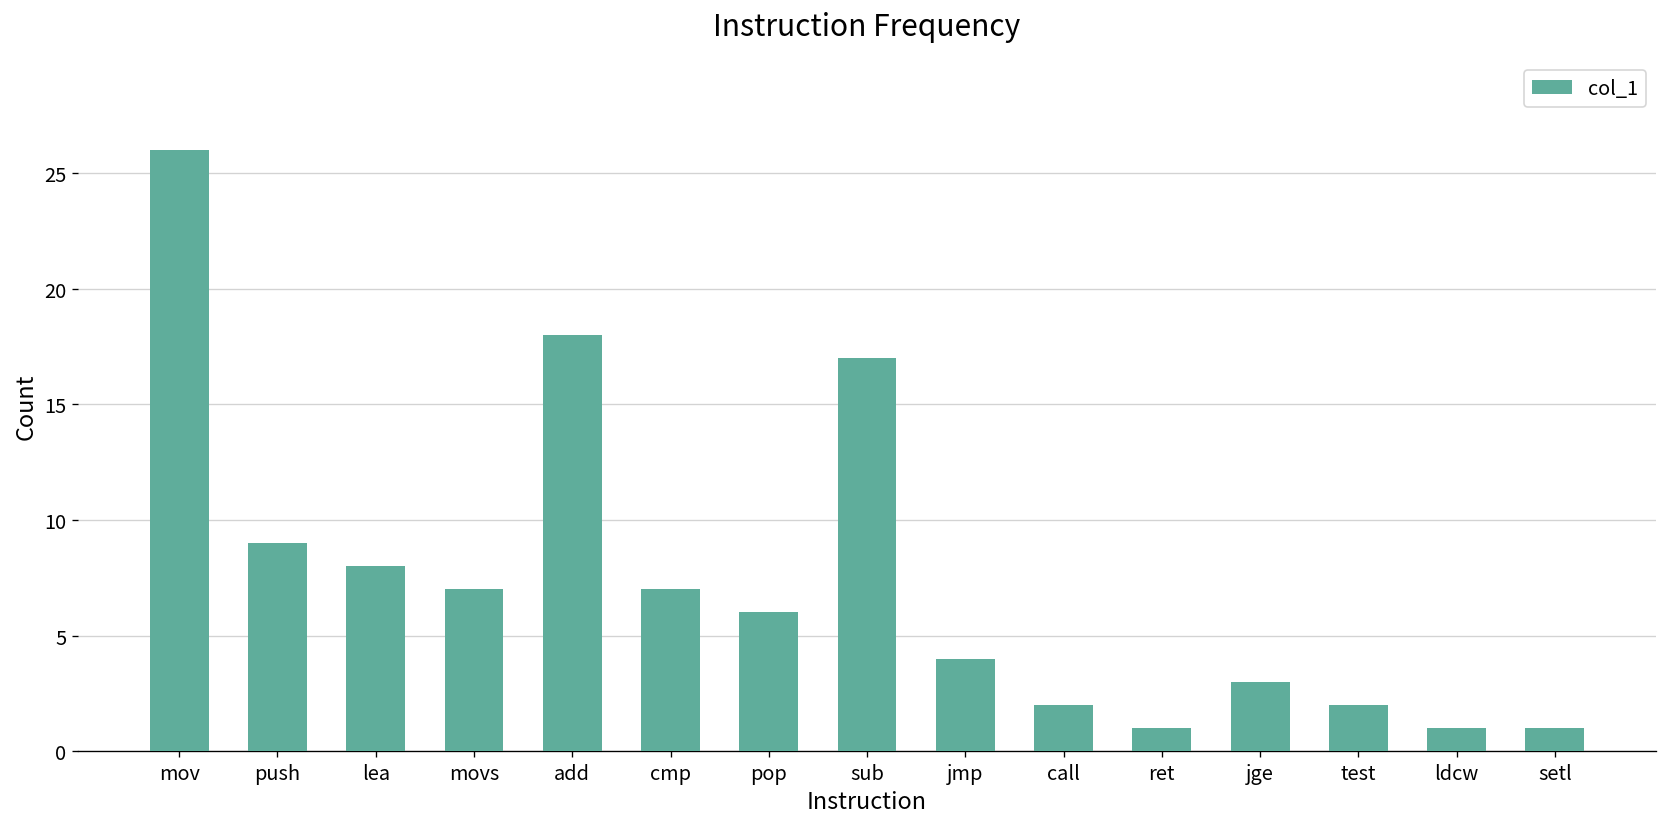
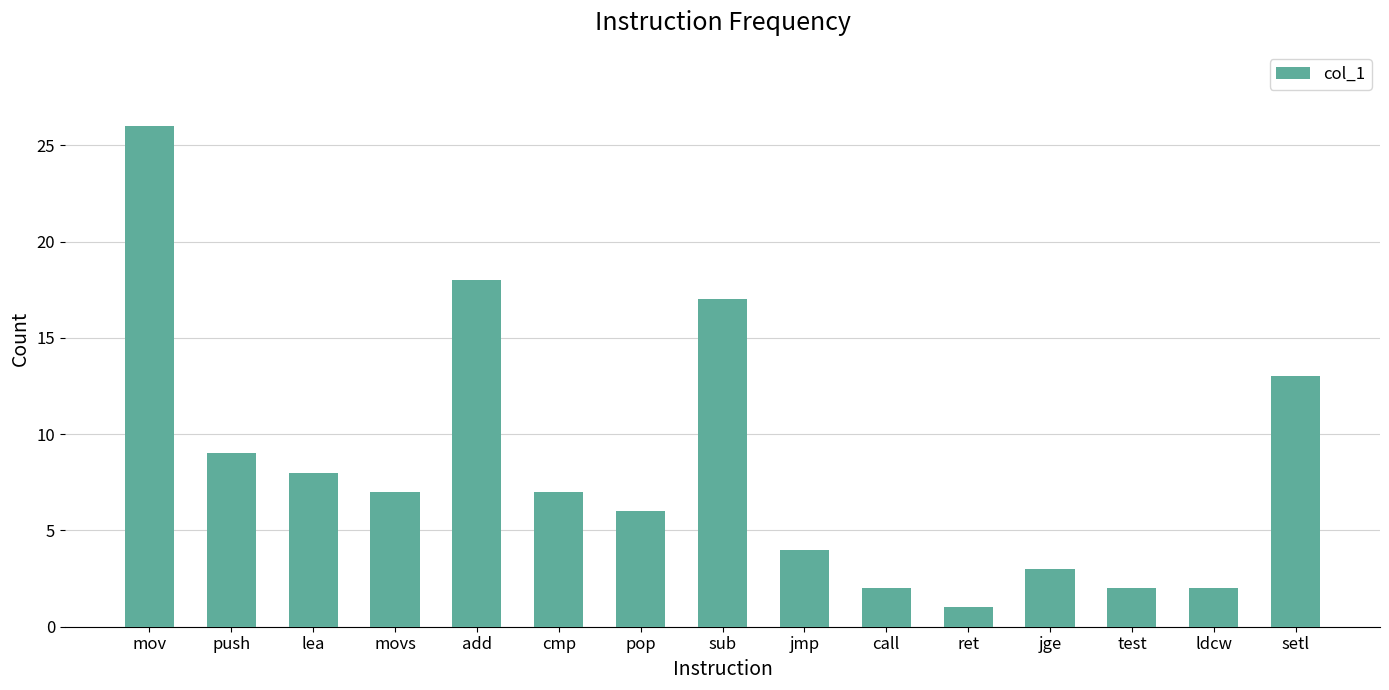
  {
    "mov": 26,
    "push": 9,
    "lea": 8,
    "movs": 7,
    "add": 18,
    "cmp": 7,
    "pop": 6,
    "sub": 17,
    "jmp": 4,
    "call": 2,
    "ret": 1,
    "jge": 3,
    "test": 2,
-   "ldcw": 1,
-   "setl": 1
+   "ldcw": 2,
+   "setl": 13
  }
